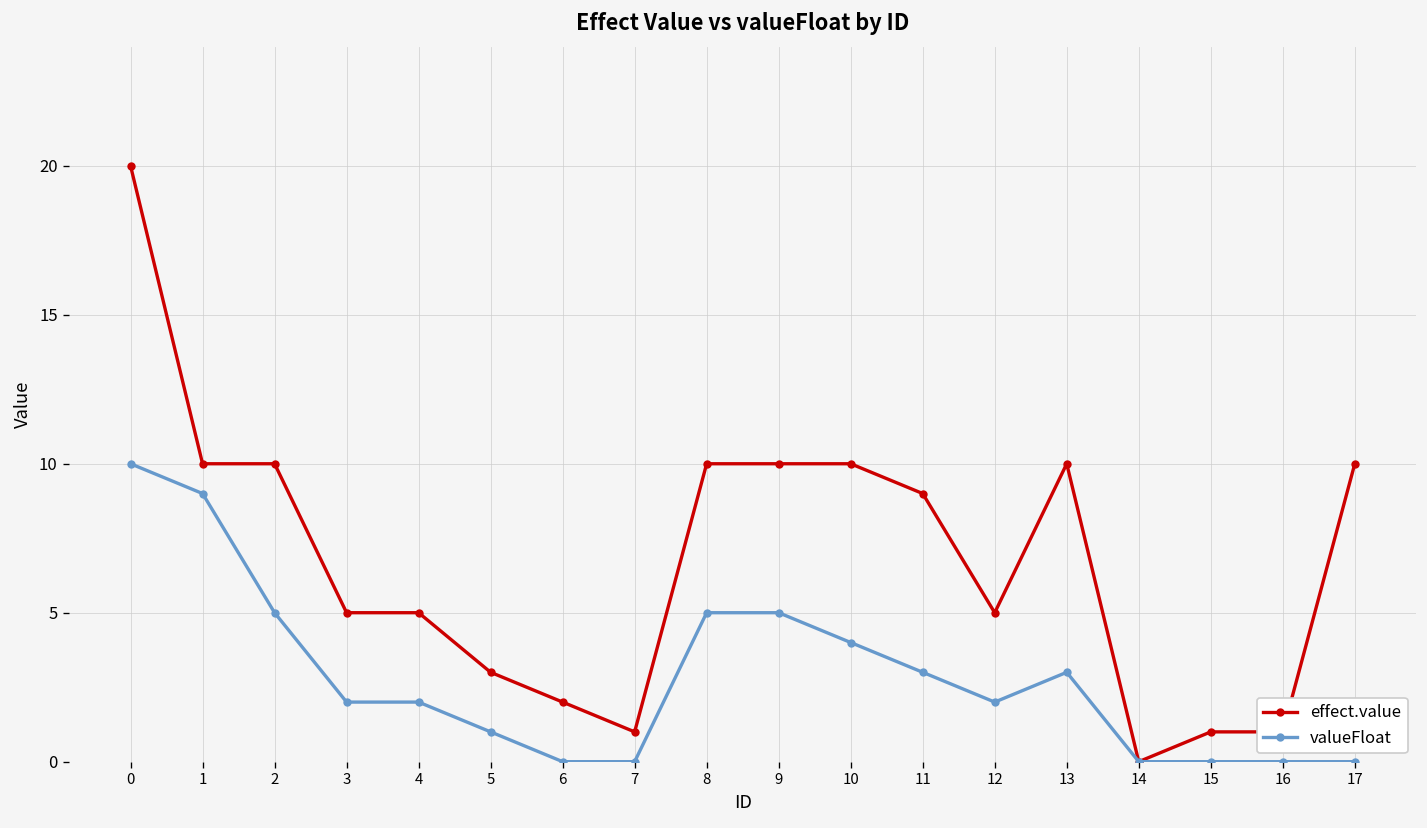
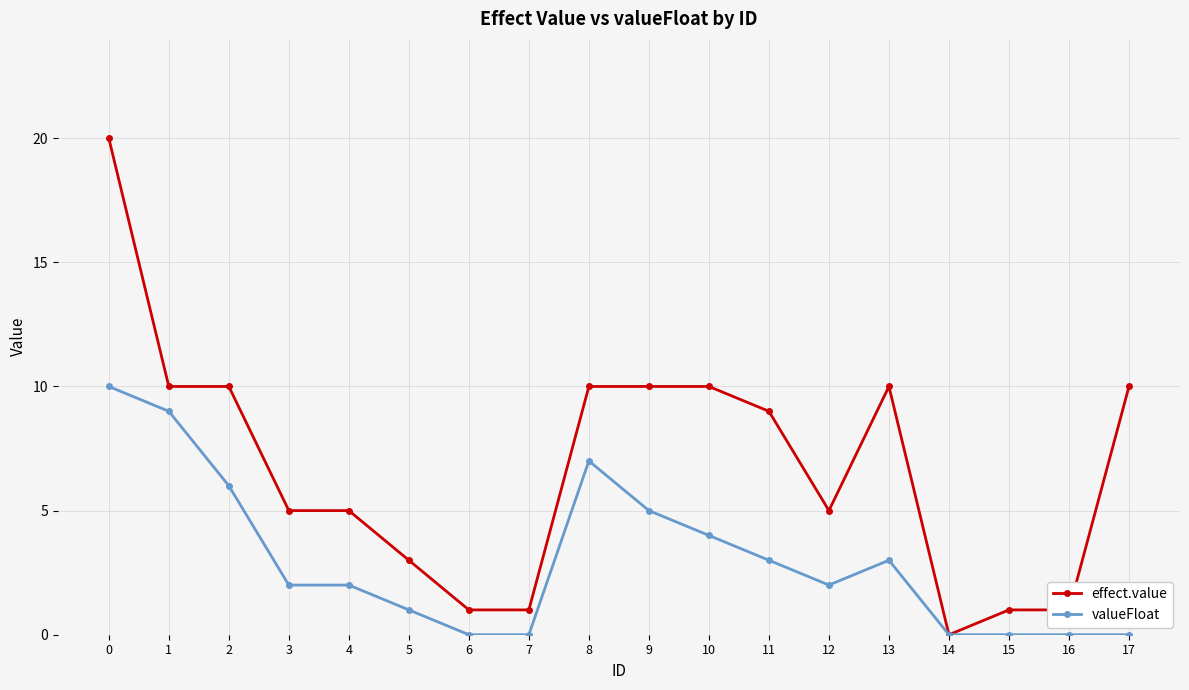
  {
    "effect.value": {
      "0": 20,
      "1": 10,
      "2": 10,
      "3": 5,
      "4": 5,
      "5": 3,
-     "6": 2,
+     "6": 1,
      "7": 1,
      "8": 10,
      "9": 10,
      "10": 10,
      "11": 9,
      "12": 5,
      "13": 10,
      "15": 1,
      "17": 10
    },
    "valueFloat": {
      "0": 10,
      "1": 9,
-     "2": 5,
+     "2": 6,
      "3": 2,
      "4": 2,
      "5": 1,
      "6": 0,
      "7": 0,
-     "8": 5,
+     "8": 7,
      "9": 5,
      "10": 4,
      "11": 3,
      "12": 2,
      "13": 3,
      "15": 0,
      "16": 0,
      "17": 0
    }
  }
